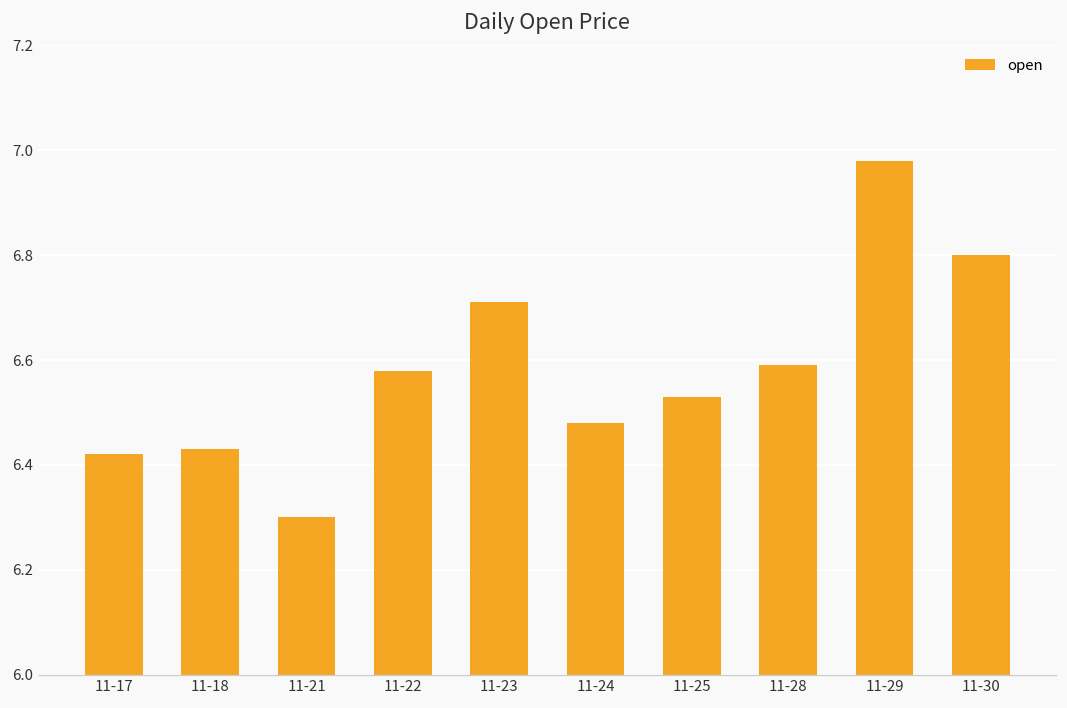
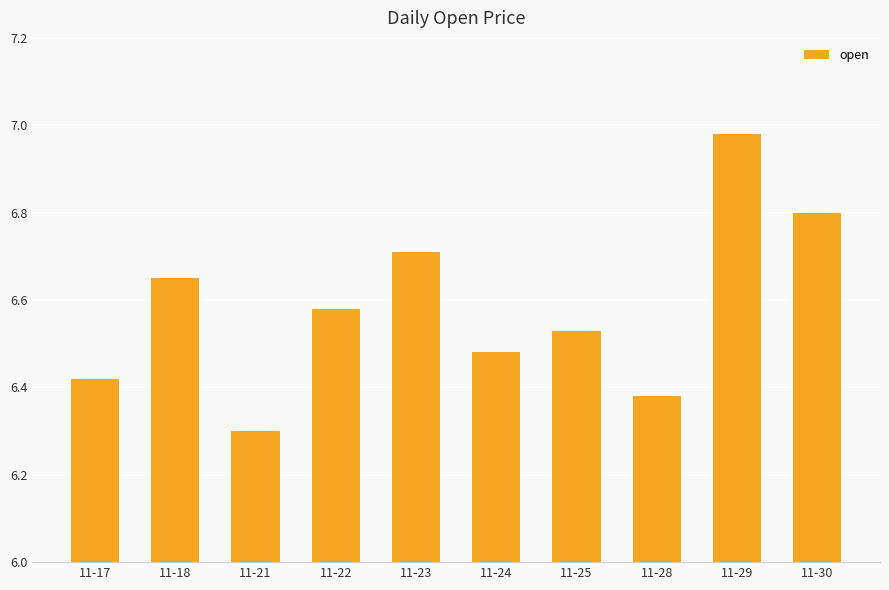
  {
    "11-17": 6.42,
-   "11-18": 6.43,
+   "11-18": 6.65,
    "11-21": 6.30,
    "11-22": 6.58,
    "11-23": 6.71,
    "11-24": 6.48,
    "11-25": 6.53,
-   "11-28": 6.59,
+   "11-28": 6.38,
    "11-29": 6.98,
    "11-30": 6.80
  }
